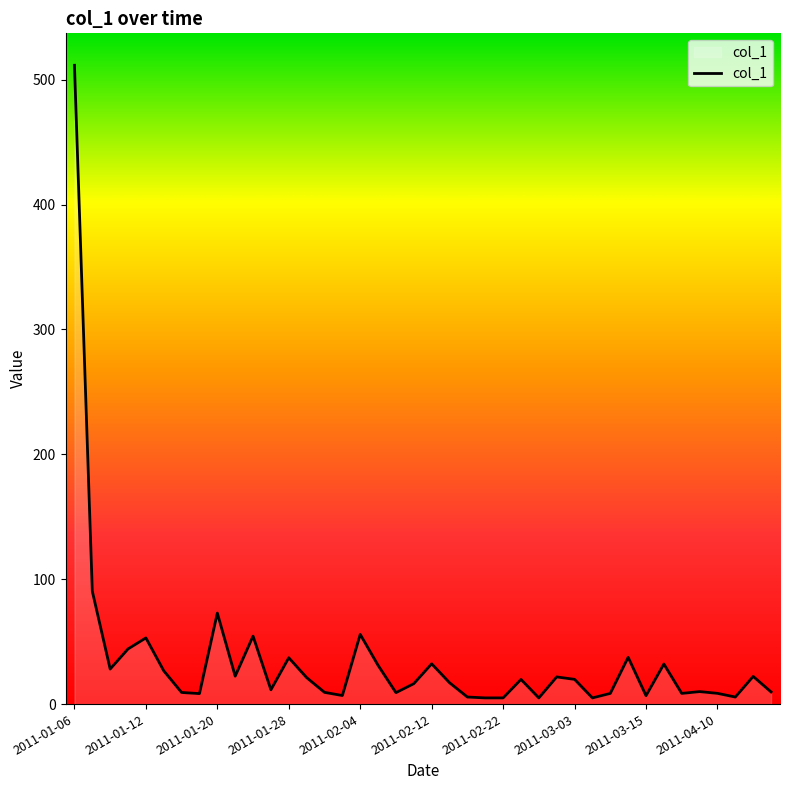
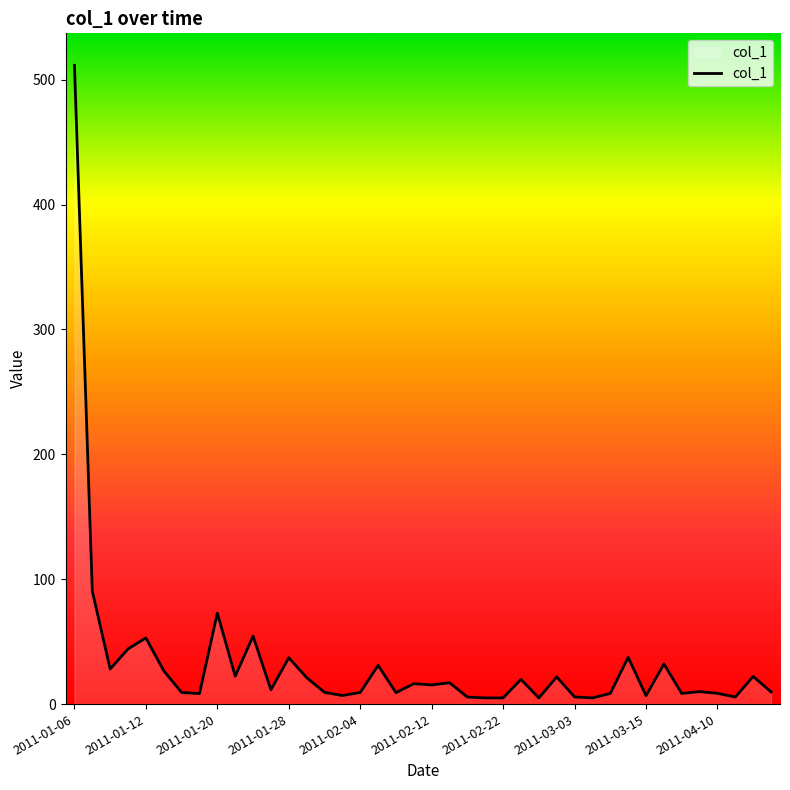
  {
    "2011-01-06": 512,
    "2011-01-12": 53,
    "2011-01-20": 73,
    "2011-01-28": 37,
-   "2011-02-04": 56,
-   "2011-02-12": 32,
+   "2011-02-04": 9,
+   "2011-02-12": 15,
    "2011-02-22": 5,
-   "2011-03-03": 20,
+   "2011-03-03": 6,
    "2011-03-15": 7,
    "2011-04-10": 9
  }
